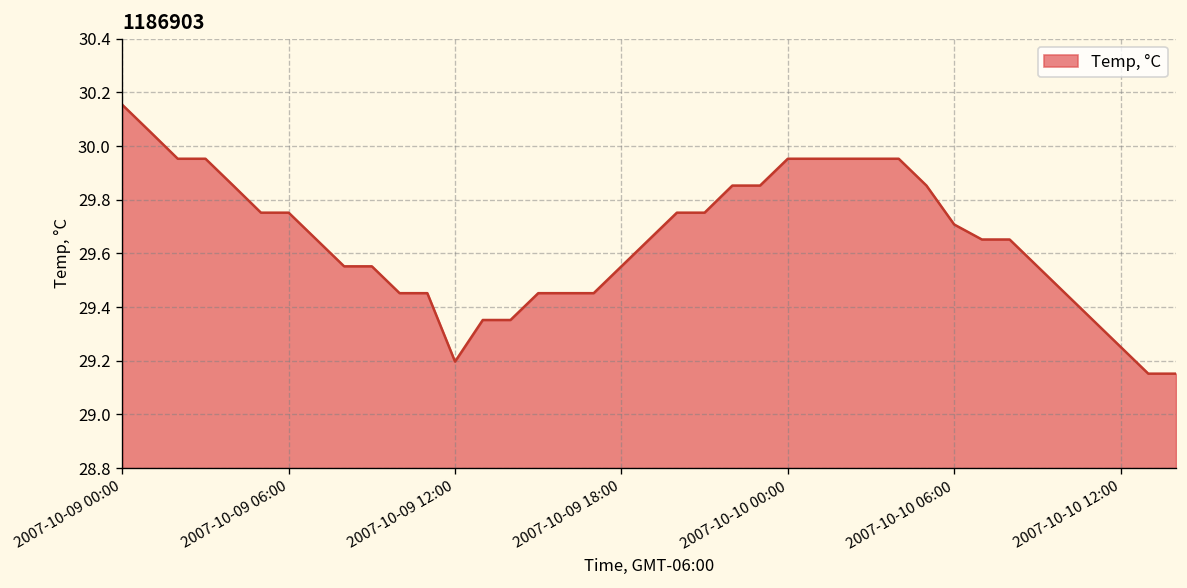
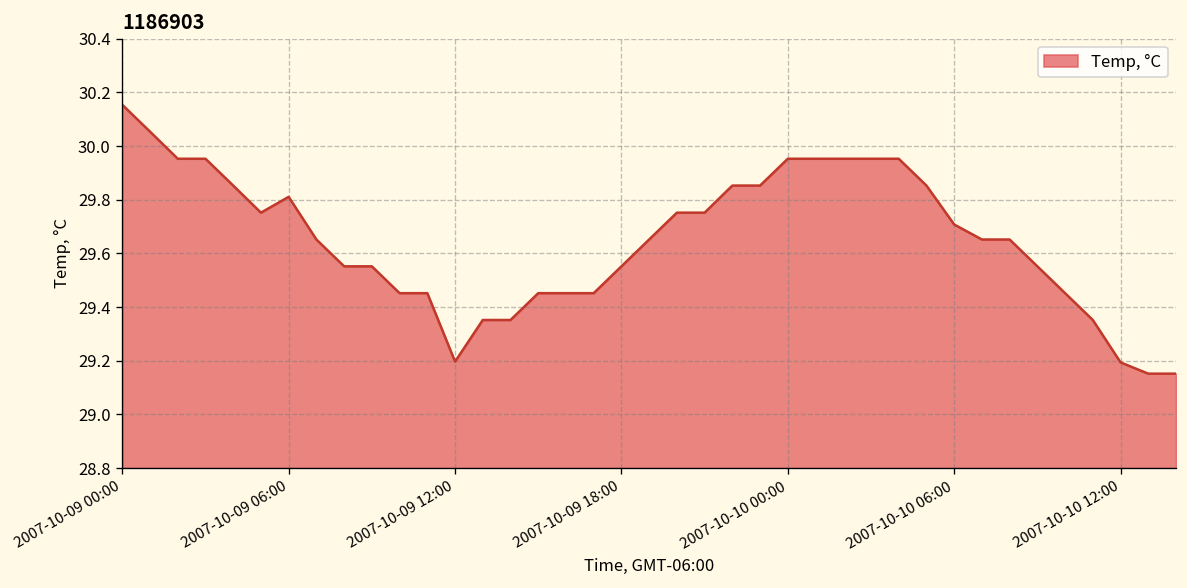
  {
    "2007-10-09 00:00": 30.15,
-   "2007-10-09 06:00": 29.75,
+   "2007-10-09 06:00": 29.81,
    "2007-10-09 12:00": 29.20,
    "2007-10-09 18:00": 29.55,
    "2007-10-10 00:00": 29.95,
    "2007-10-10 06:00": 29.71,
-   "2007-10-10 12:00": 29.25
+   "2007-10-10 12:00": 29.19
  }
